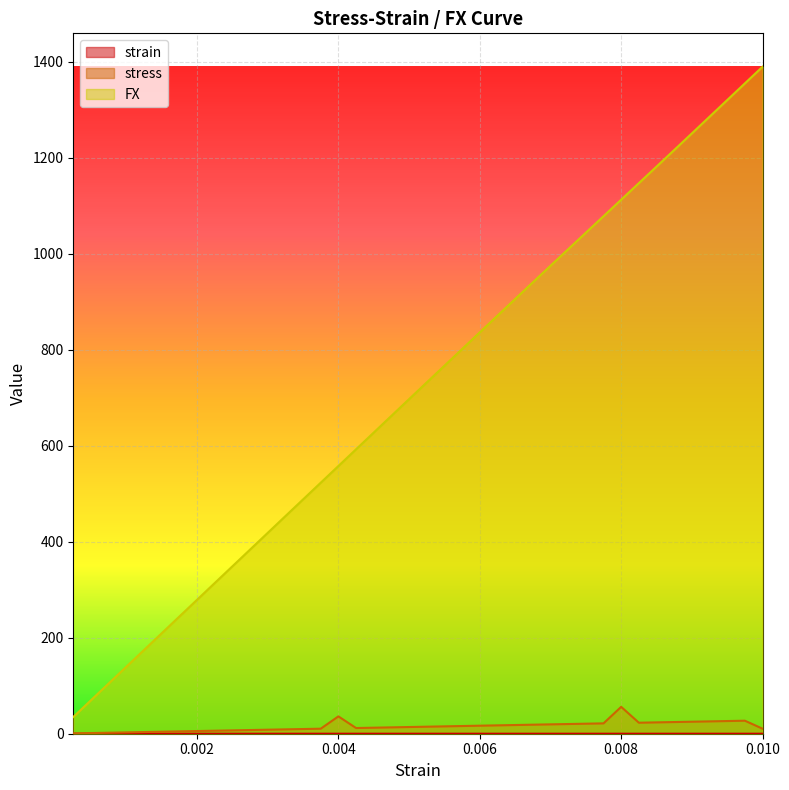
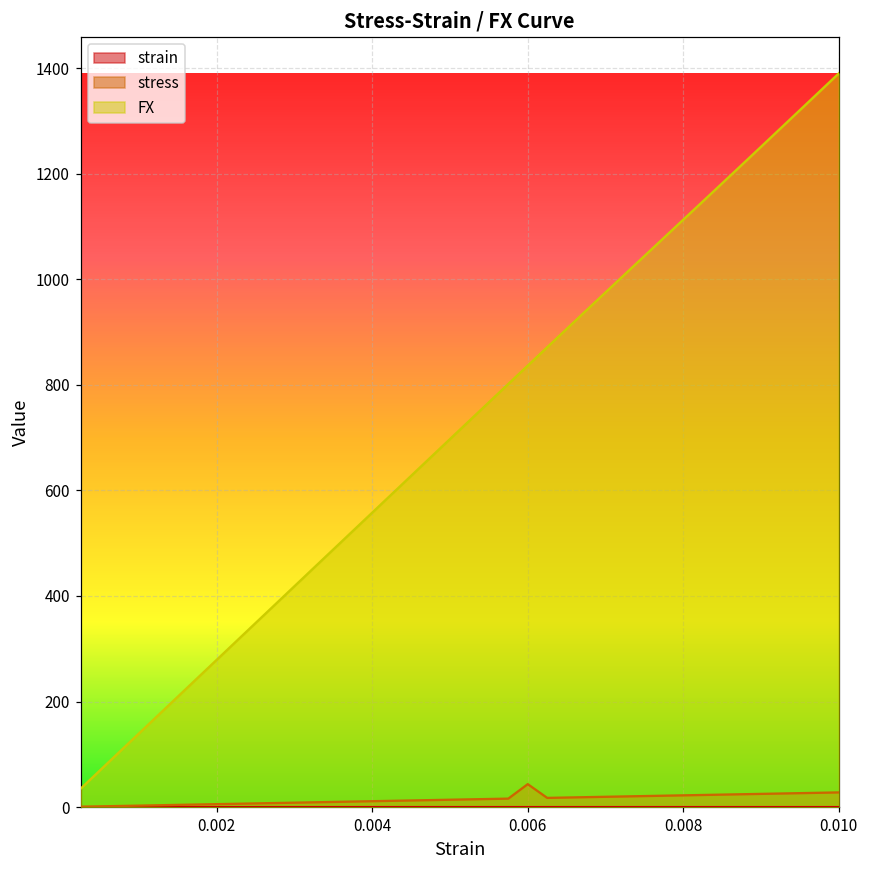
  {
    "strain": {
      "0.002": 0,
      "0.004": 0,
      "0.006": 0,
      "0.008": 0,
      "0.010": 0
    },
    "stress": {
      "0.002": 10,
-     "0.004": 40,
-     "0.006": 20,
-     "0.008": 60,
-     "0.010": 10
+     "0.004": 10,
+     "0.006": 40,
+     "0.008": 20,
+     "0.010": 30
    },
    "FX": {
      "0.002": 280,
      "0.004": 560,
      "0.006": 840,
      "0.008": 1110,
      "0.010": 1390
    }
  }
